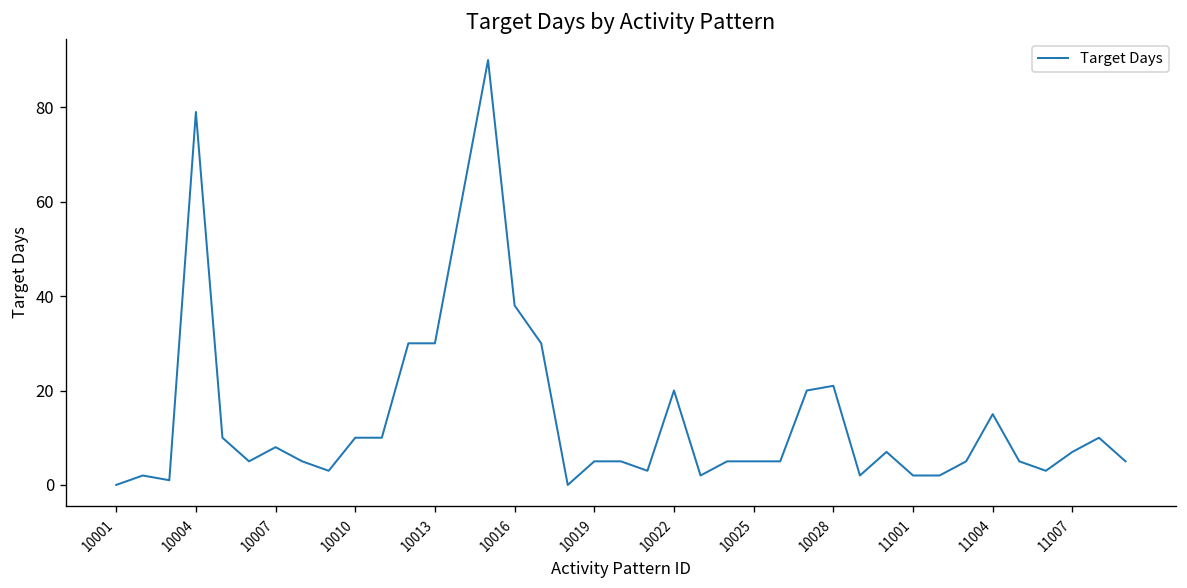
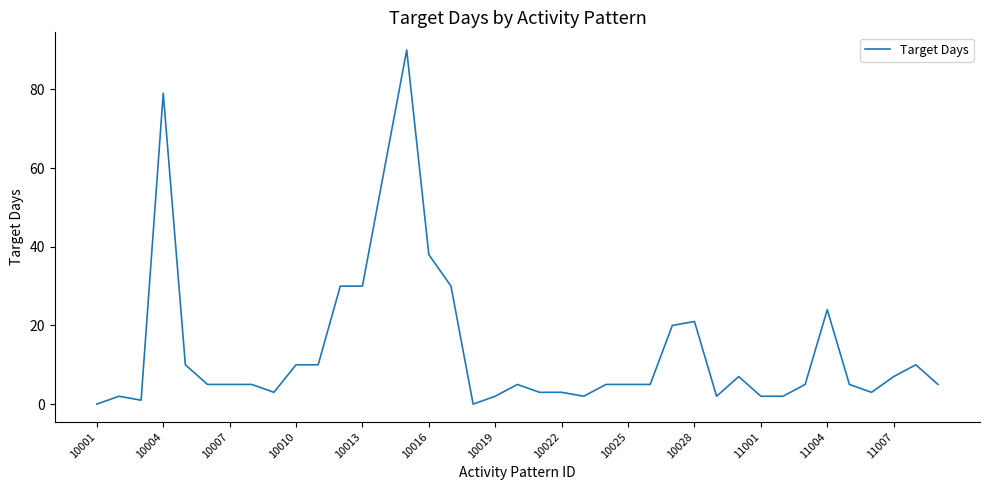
  {
    "10001": 0,
    "10004": 79,
-   "10007": 8,
+   "10007": 5,
    "10010": 10,
    "10013": 30,
    "10016": 38,
-   "10019": 5,
-   "10022": 20,
+   "10019": 2,
+   "10022": 3,
    "10025": 5,
    "10028": 21,
    "11001": 2,
-   "11004": 15,
+   "11004": 24,
    "11007": 7
  }
